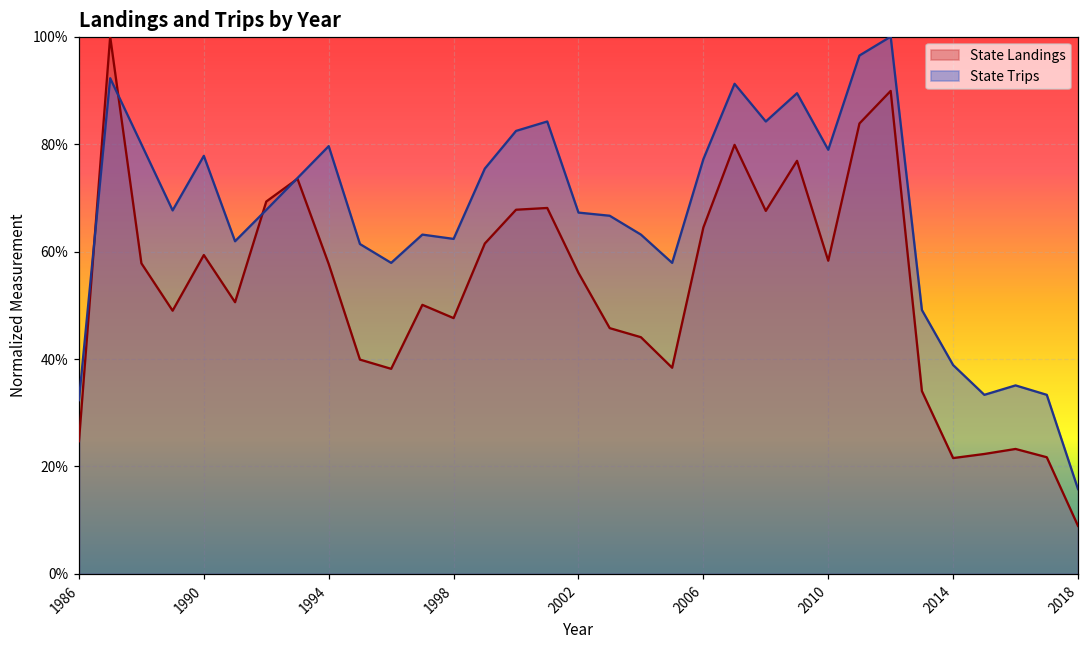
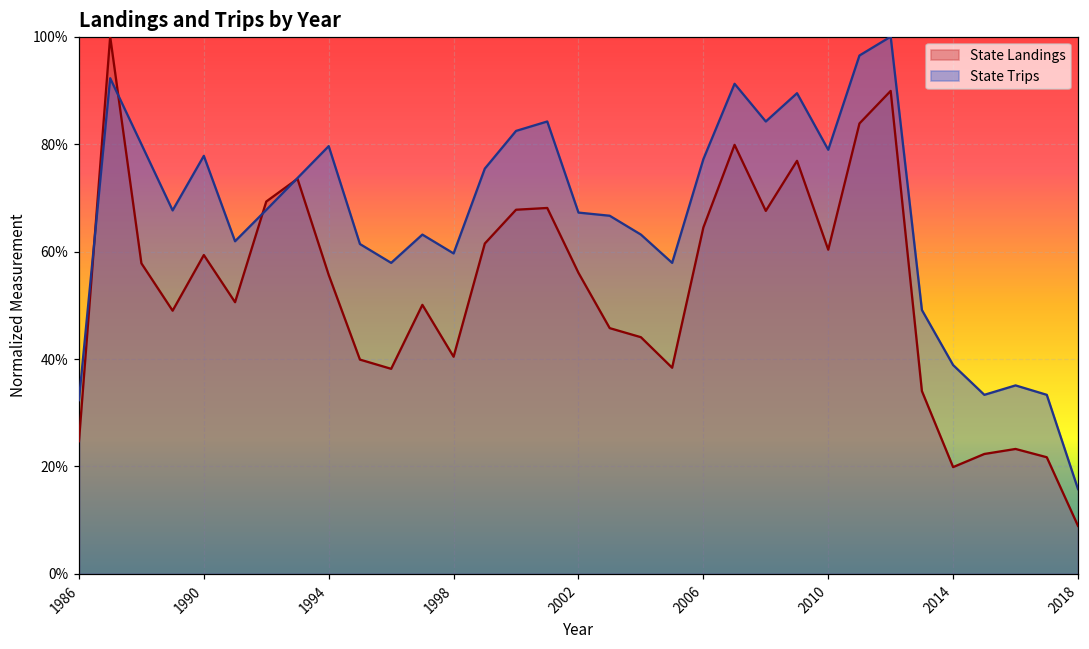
  {
    "State Landings": {
      "1986": "25%",
      "1990": "59%",
-     "1994": "58%",
-     "1998": "48%",
+     "1994": "56%",
+     "1998": "40%",
      "2002": "56%",
      "2006": "64%",
-     "2010": "58%",
-     "2014": "22%",
+     "2010": "60%",
+     "2014": "20%",
      "2018": "9%"
    },
    "State Trips": {
      "1986": "32%",
      "1990": "78%",
      "1994": "80%",
-     "1998": "62%",
+     "1998": "60%",
      "2002": "67%",
      "2006": "77%",
      "2010": "79%",
      "2014": "39%",
      "2018": "16%"
    }
  }
